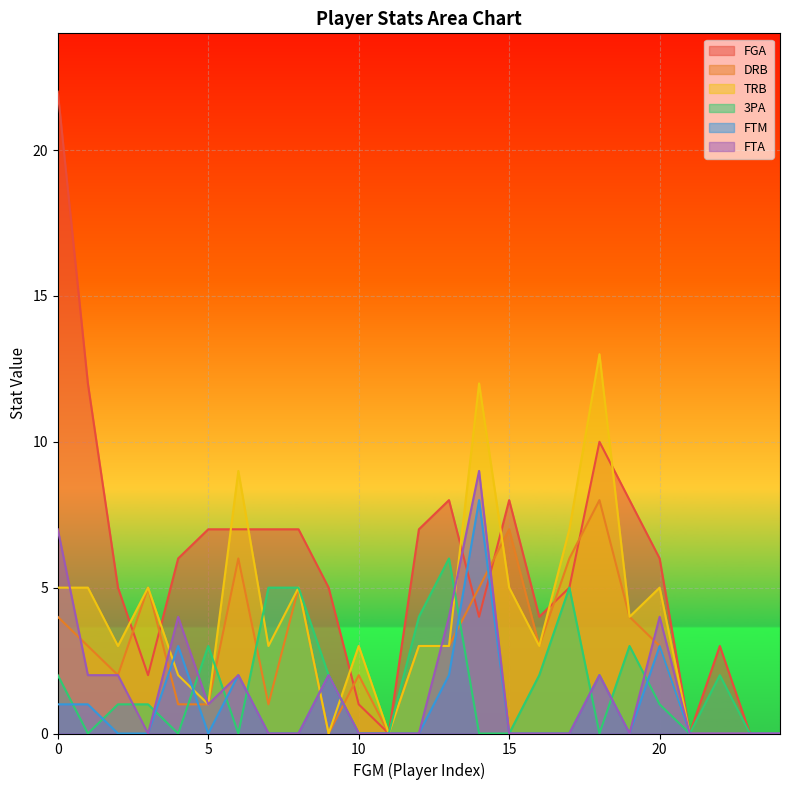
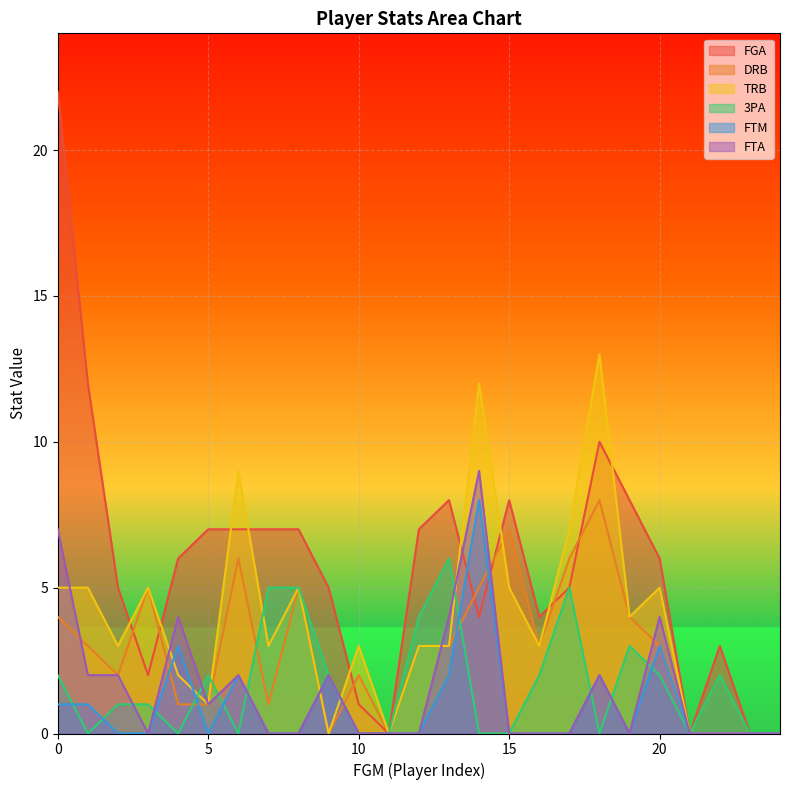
  {
    "3PA": {
      "0": 2,
-     "5": 3,
-     "20": 1
+     "5": 2,
+     "20": 2
    },
    "FTM": {
      "0": 1,
      "5": 0
    },
    "FTA": {
      "0": 7,
      "20": 4
    }
  }
